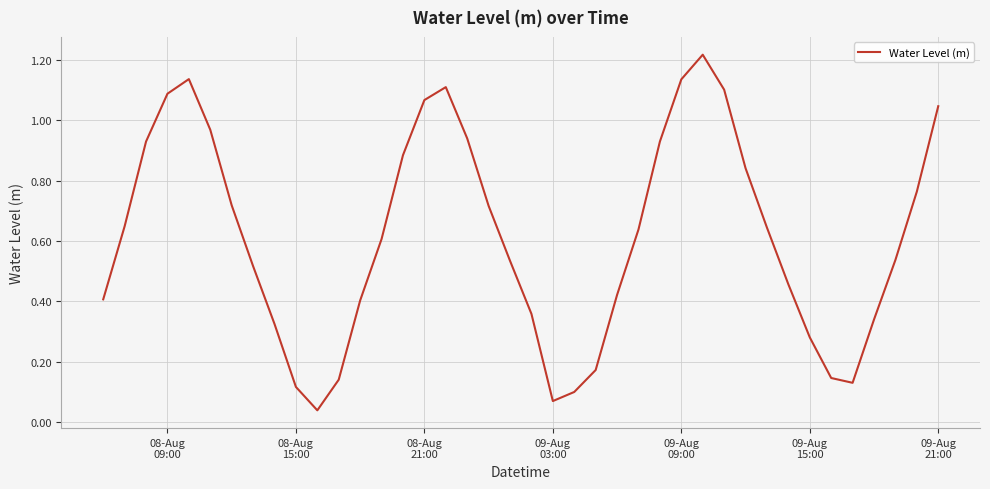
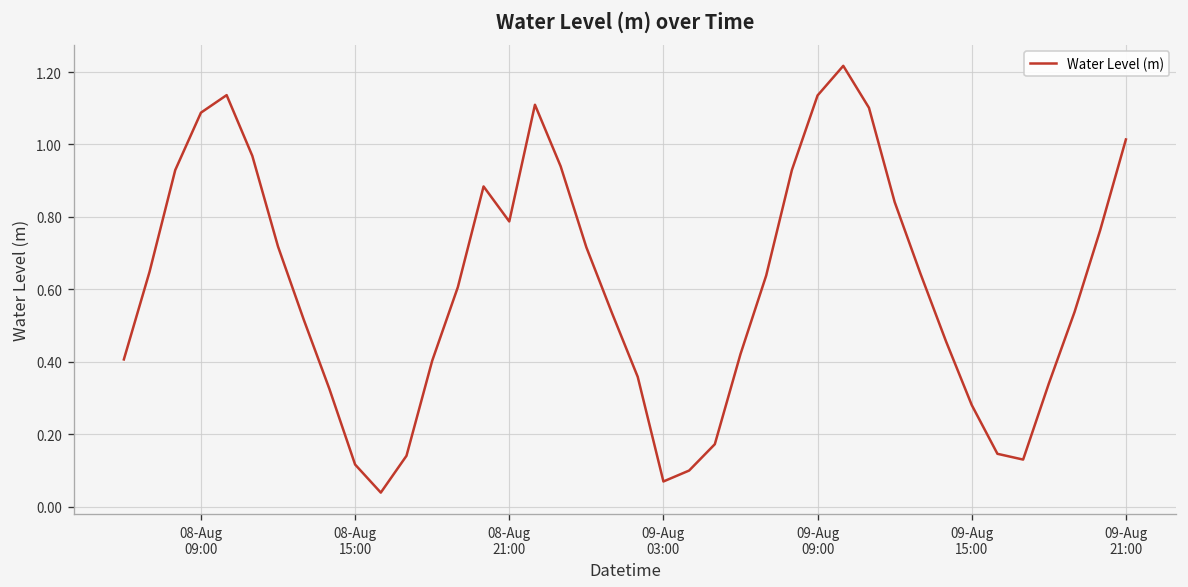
  {
    "08-Aug 09:00": 1.09,
    "08-Aug 15:00": 0.12,
-   "08-Aug 21:00": 1.07,
+   "08-Aug 21:00": 0.79,
    "09-Aug 03:00": 0.07,
    "09-Aug 09:00": 1.14,
    "09-Aug 15:00": 0.28,
-   "09-Aug 21:00": 1.05
+   "09-Aug 21:00": 1.01
  }
